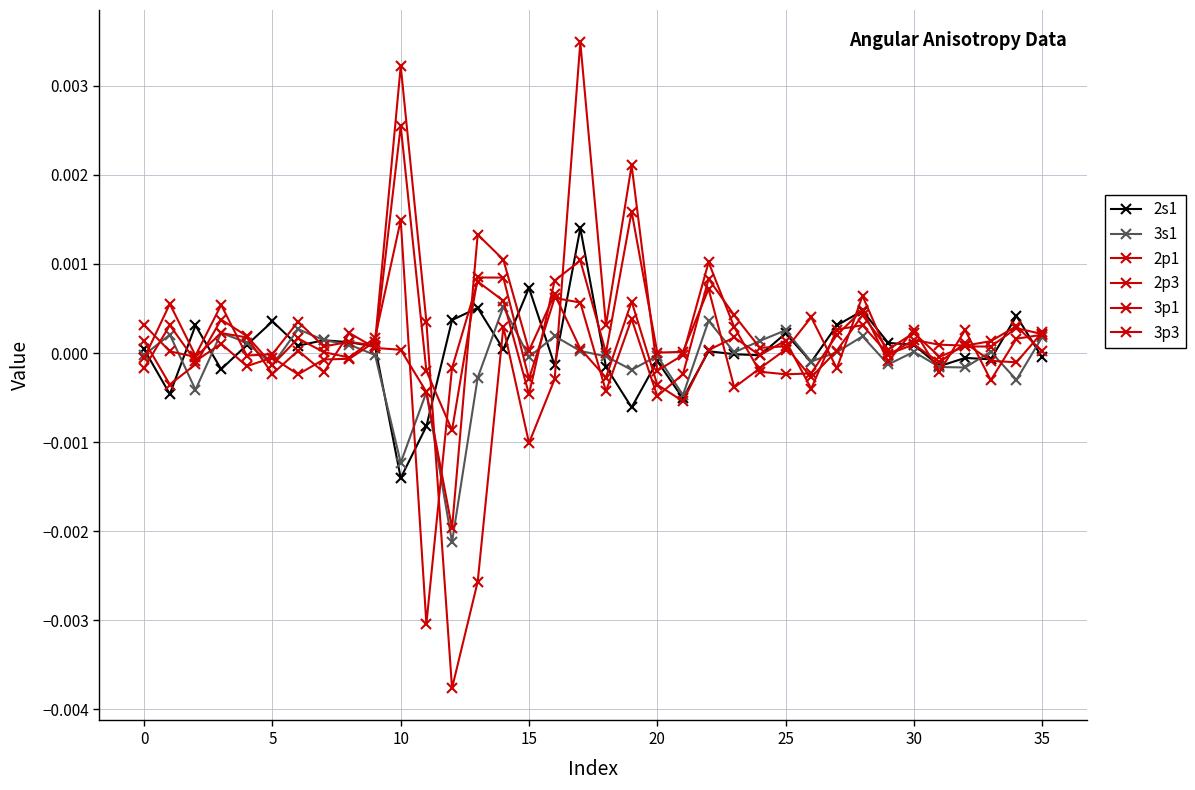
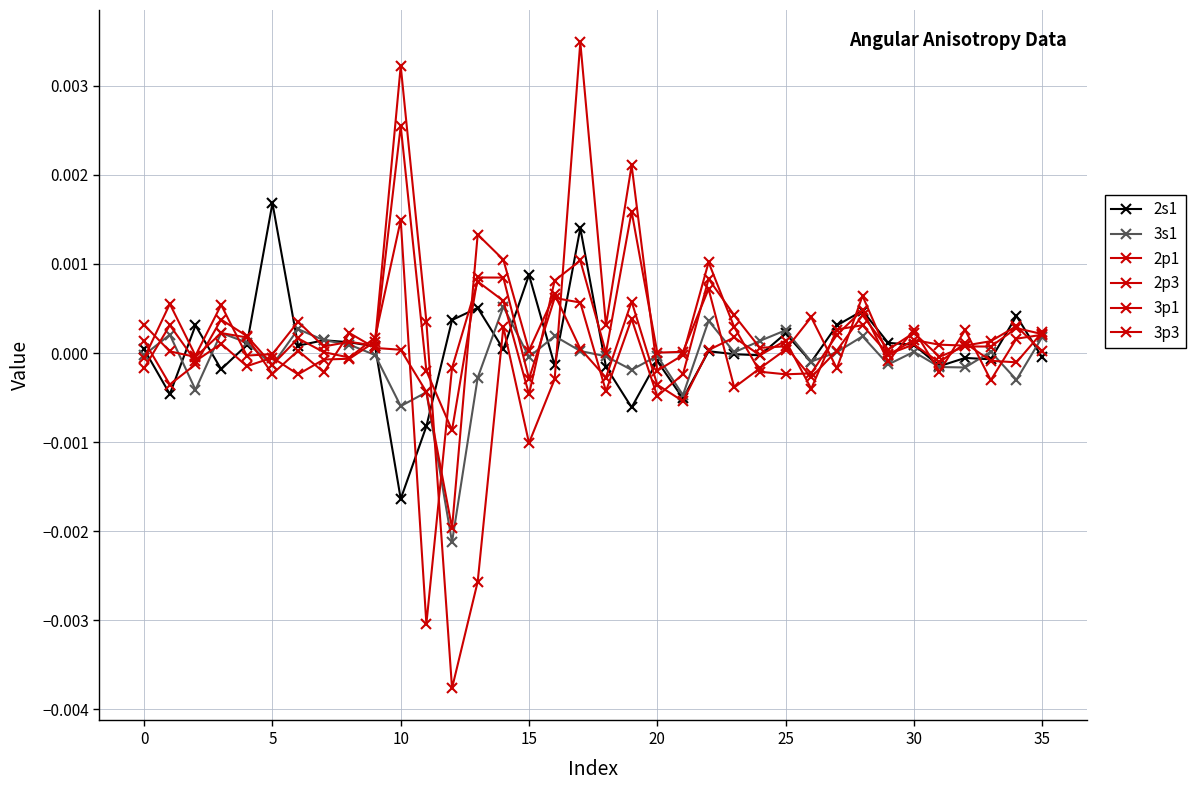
  {
    "2s1": {
      "0": 0.0000,
-     "5": 0.0004,
-     "10": -0.0014,
-     "15": 0.0007,
+     "5": 0.0017,
+     "10": -0.0016,
+     "15": 0.0009,
      "20": -0.0001,
      "25": 0.0002,
      "35": 0.0000
    },
    "3s1": {
      "0": 0.0000,
-     "10": -0.0012,
+     "10": -0.0006,
      "15": 0.0000,
      "20": 0.0000,
      "25": 0.0003,
      "30": 0.0000
    }
  }
